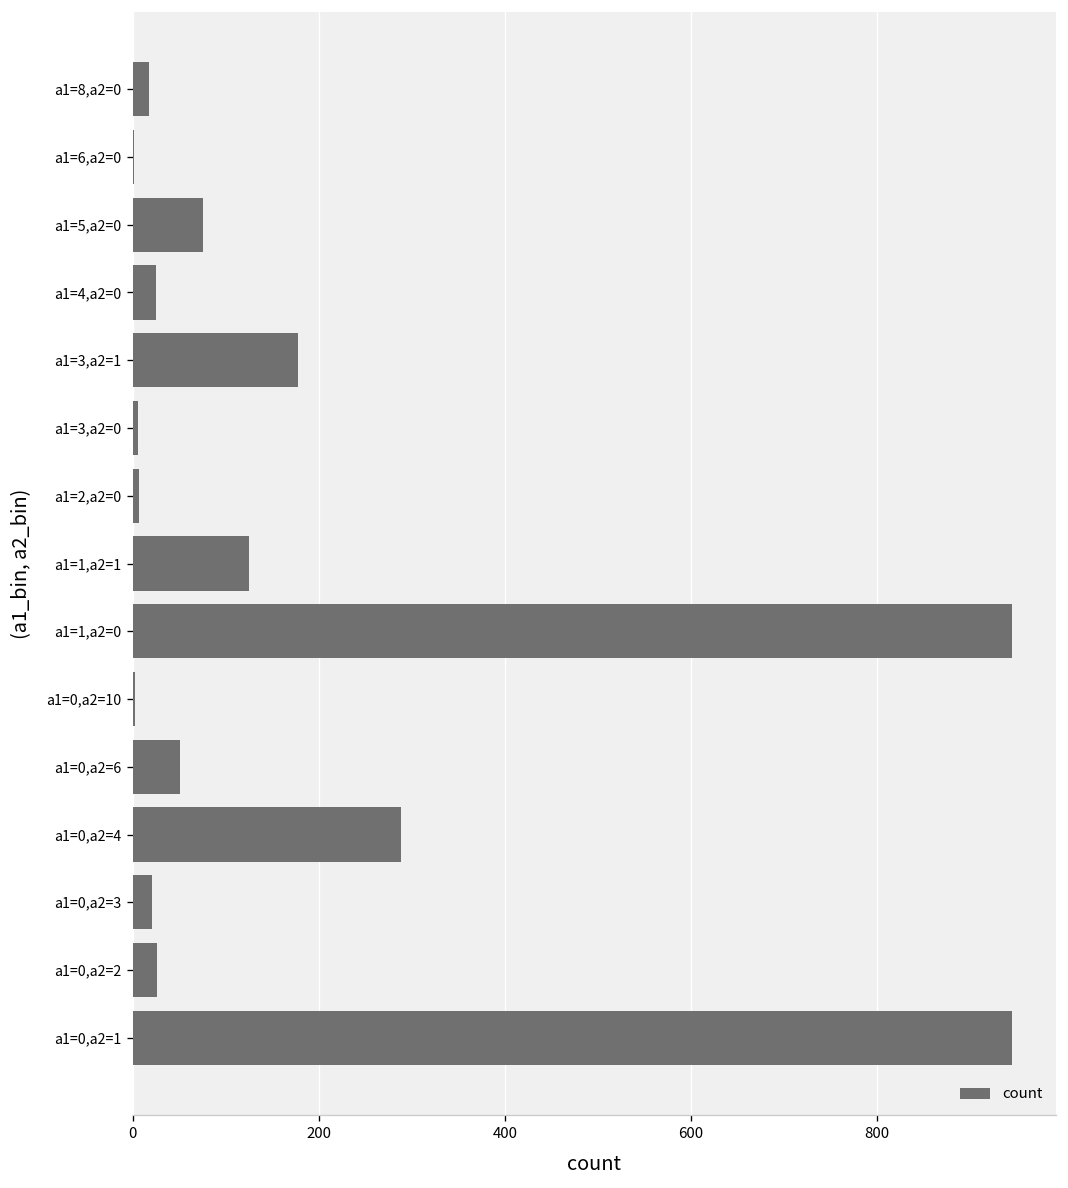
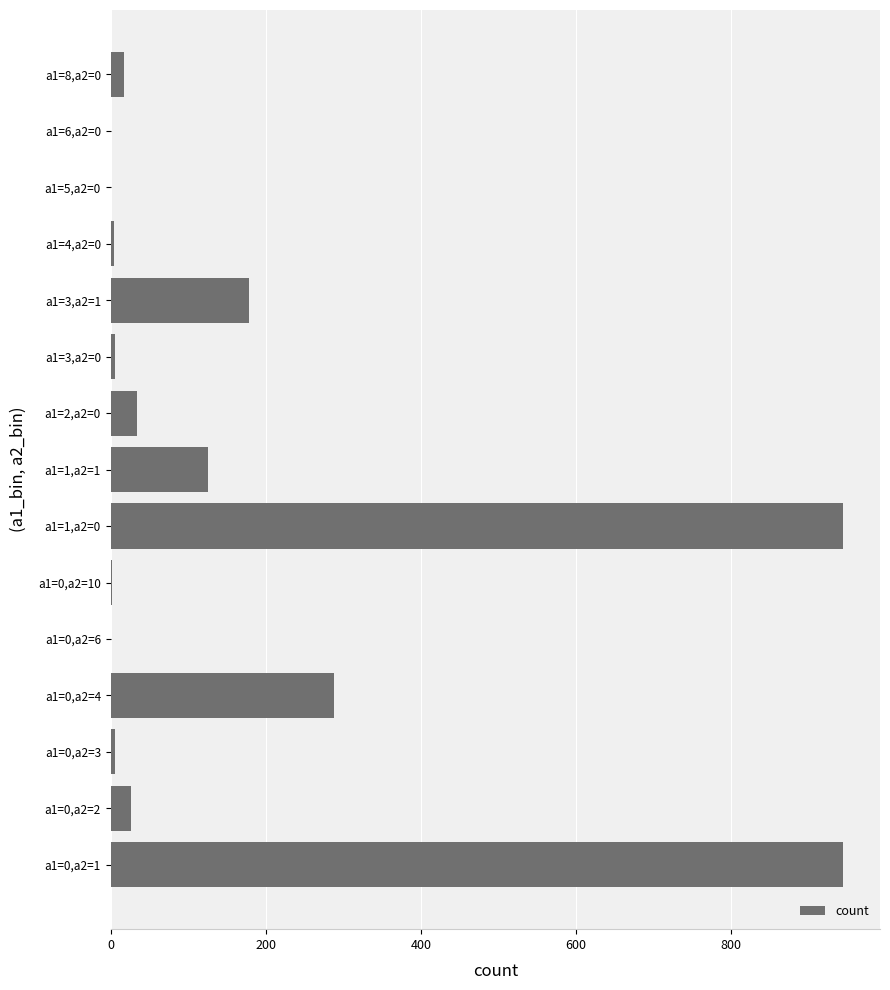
  {
    "a1=8,a2=0": 20,
-   "a1=5,a2=0": 80,
-   "a1=4,a2=0": 30,
+   "a1=5,a2=0": 0,
+   "a1=4,a2=0": 0,
    "a1=3,a2=1": 180,
    "a1=3,a2=0": 10,
-   "a1=2,a2=0": 10,
+   "a1=2,a2=0": 30,
    "a1=1,a2=1": 130,
    "a1=1,a2=0": 950,
-   "a1=0,a2=6": 50,
+   "a1=0,a2=6": 0,
    "a1=0,a2=4": 290,
-   "a1=0,a2=3": 20,
+   "a1=0,a2=3": 10,
    "a1=0,a2=2": 30,
    "a1=0,a2=1": 950
  }
